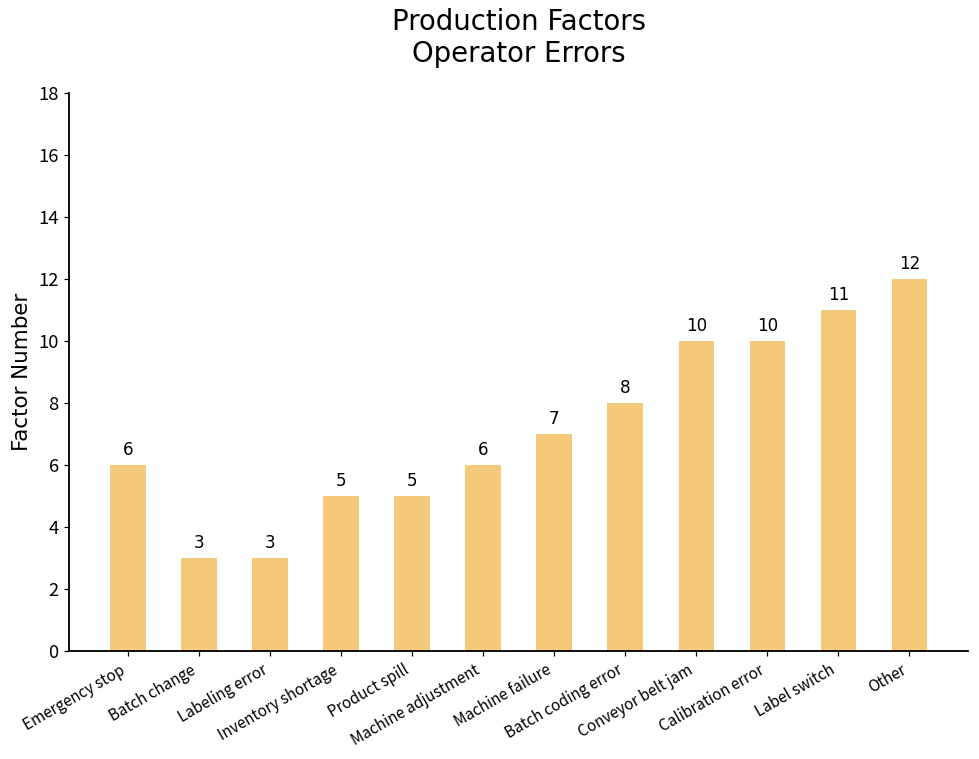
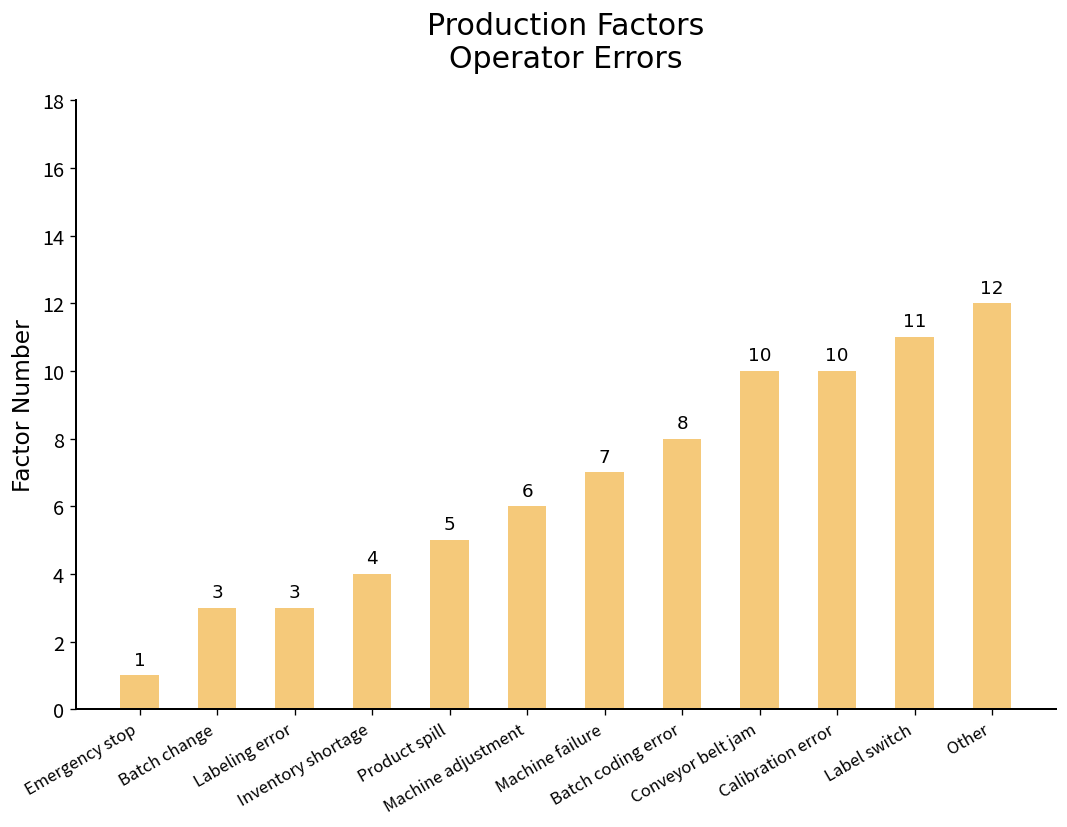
  {
-   "Emergency stop": 6,
+   "Emergency stop": 1,
    "Batch change": 3,
    "Labeling error": 3,
-   "Inventory shortage": 5,
+   "Inventory shortage": 4,
    "Product spill": 5,
    "Machine adjustment": 6,
    "Machine failure": 7,
    "Batch coding error": 8,
    "Conveyor belt jam": 10,
    "Calibration error": 10,
    "Label switch": 11,
    "Other": 12
  }
